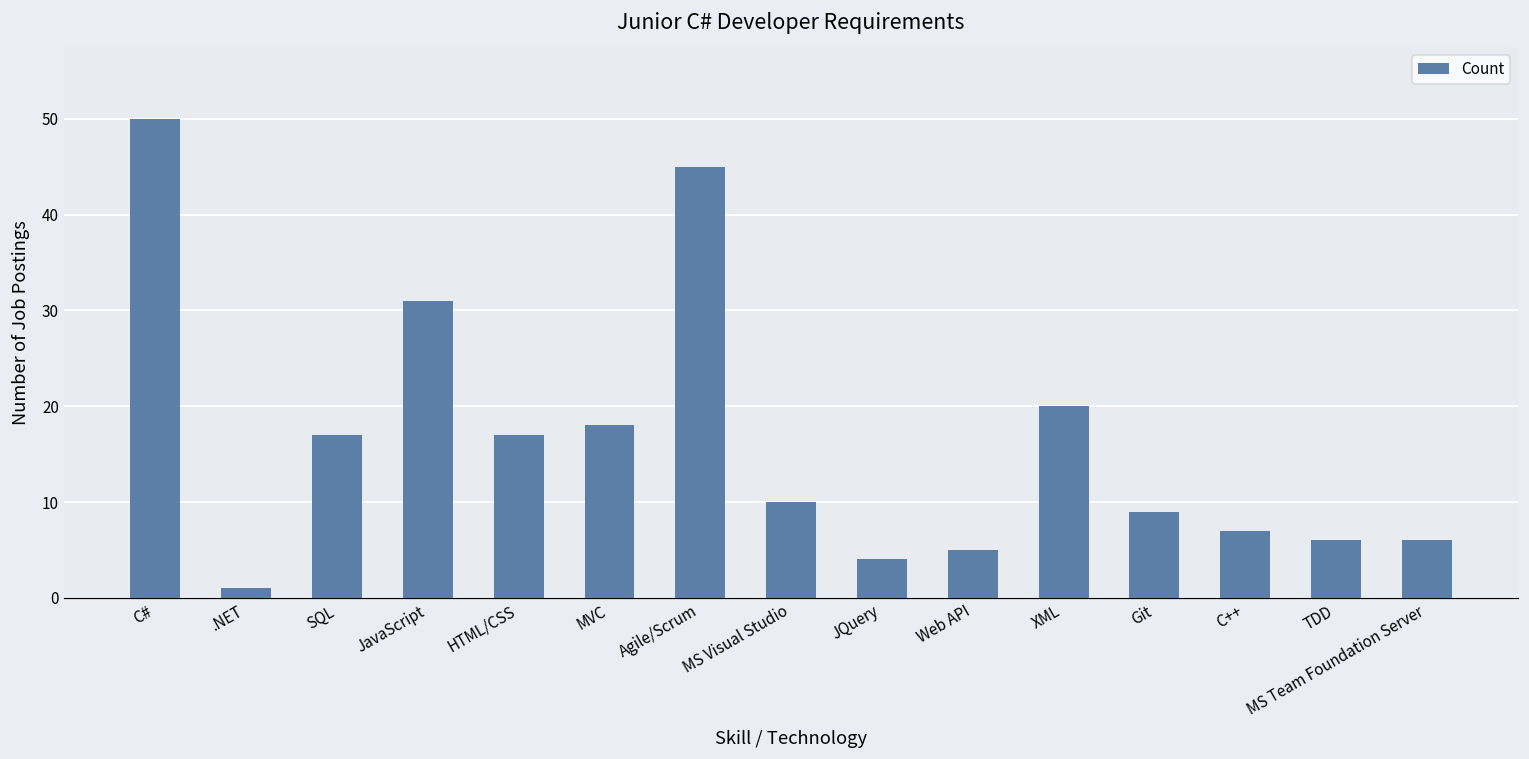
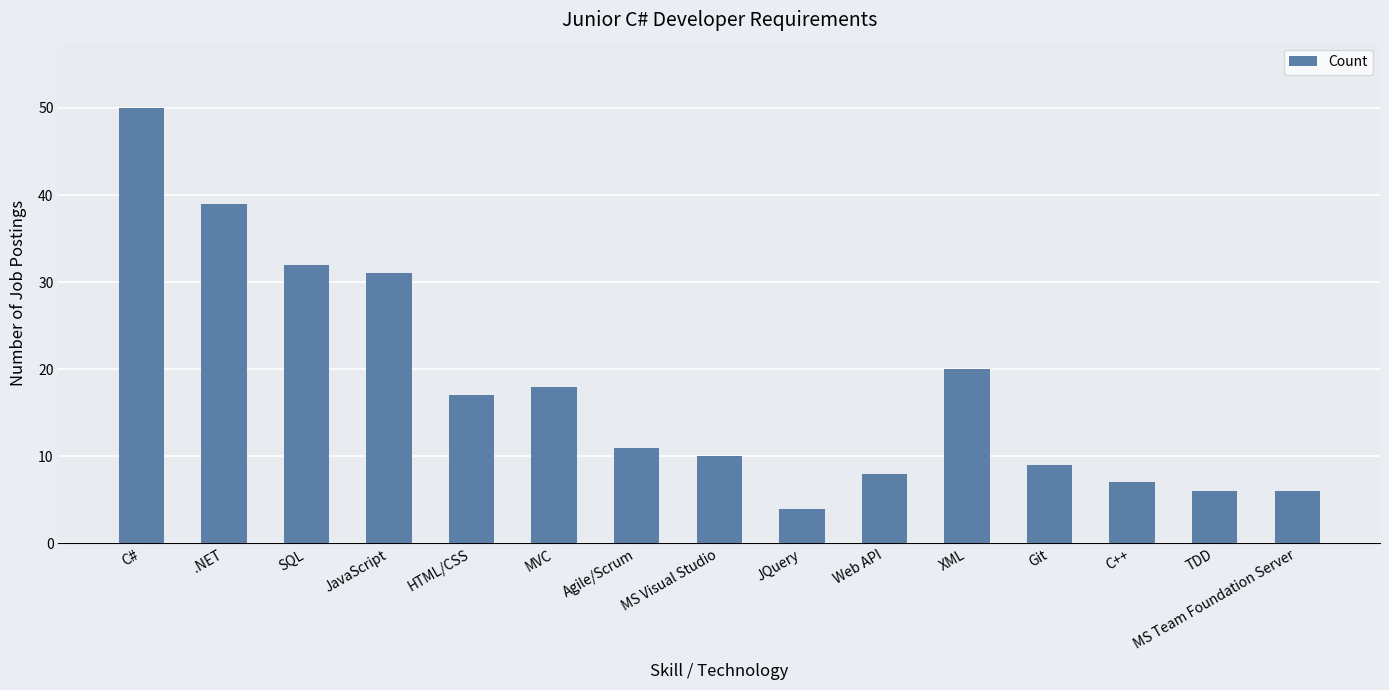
  {
    "C#": 50,
-   ".NET": 1,
-   "SQL": 17,
+   ".NET": 39,
+   "SQL": 32,
    "JavaScript": 31,
    "HTML/CSS": 17,
    "MVC": 18,
-   "Agile/Scrum": 45,
+   "Agile/Scrum": 11,
    "MS Visual Studio": 10,
    "JQuery": 4,
-   "Web API": 5,
+   "Web API": 8,
    "XML": 20,
    "Git": 9,
    "C++": 7,
    "TDD": 6,
    "MS Team Foundation Server": 6
  }
